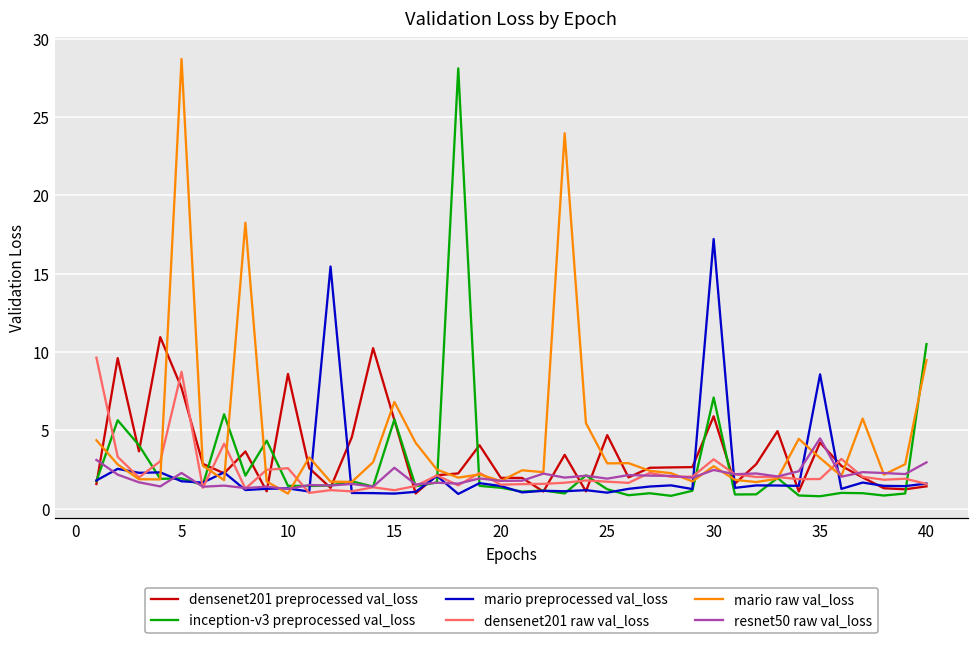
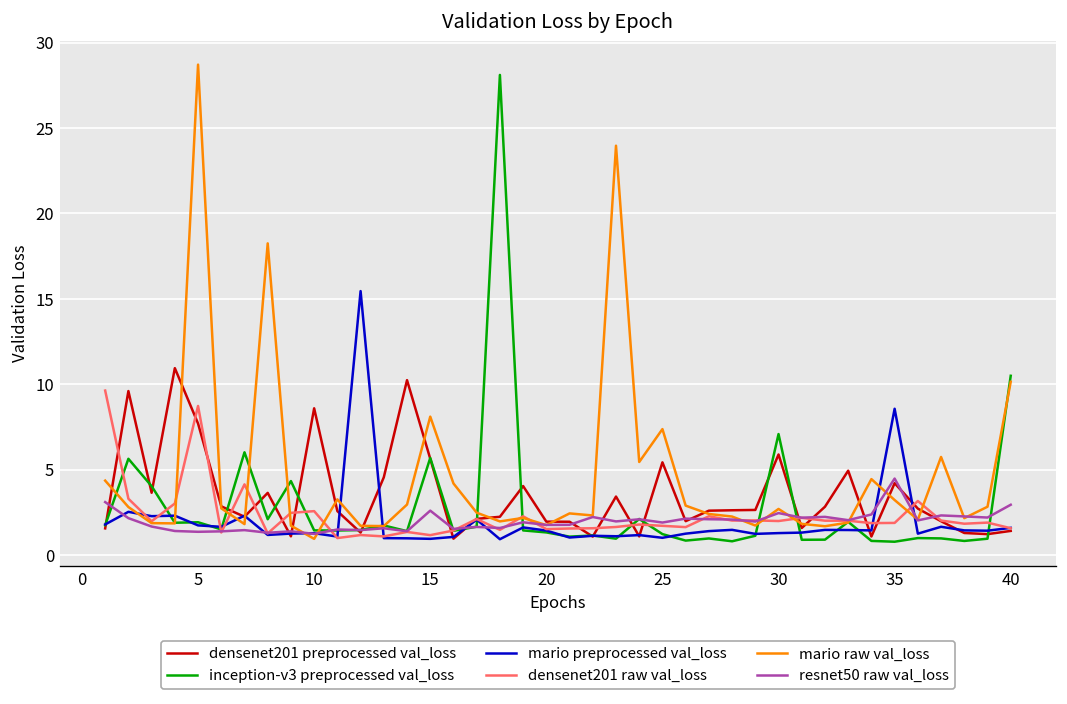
  {
    "densenet201 preprocessed val_loss": {
      "5": 7.7,
      "10": 8.6,
      "20": 2.0,
-     "25": 4.7,
+     "25": 5.4,
      "30": 5.9,
      "35": 4.2
    },
    "inception-v3 preprocessed val_loss": {
      "5": 1.9,
      "25": 1.2,
      "30": 7.1,
      "35": 0.8,
      "40": 10.5
    },
    "mario preprocessed val_loss": {
      "5": 1.8,
      "15": 1.0,
      "25": 1.0,
-     "30": 17.2,
+     "30": 1.3,
      "35": 8.6
    },
    "densenet201 raw val_loss": {
      "5": 8.7,
      "10": 2.6,
      "15": 1.2,
      "25": 1.7,
-     "30": 3.2,
+     "30": 2.0,
      "35": 1.9
    },
    "mario raw val_loss": {
      "5": 28.7,
      "10": 1.0,
-     "15": 6.8,
-     "25": 2.9,
+     "15": 8.1,
+     "25": 7.4,
      "30": 2.7,
      "35": 3.2,
-     "40": 9.5
+     "40": 10.2
    },
    "resnet50 raw val_loss": {
-     "5": 2.3,
+     "5": 1.4,
      "15": 2.6,
      "25": 1.9,
      "30": 2.5,
      "35": 4.5,
      "40": 3.0
    }
  }
